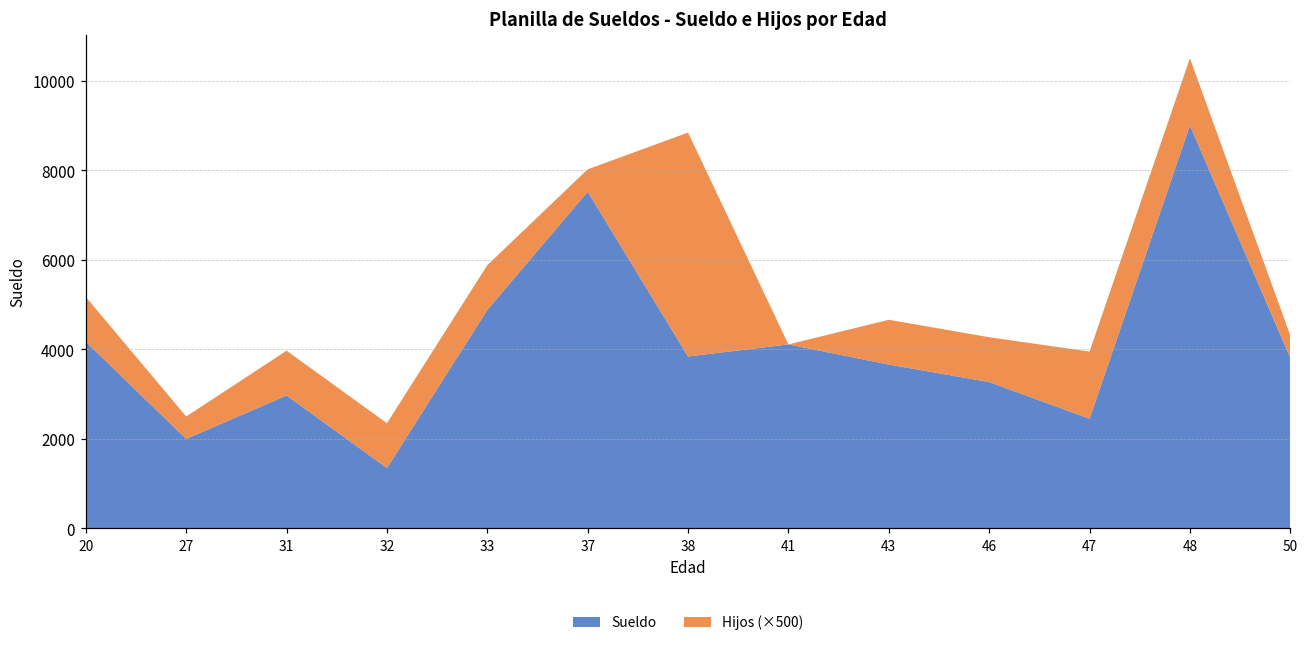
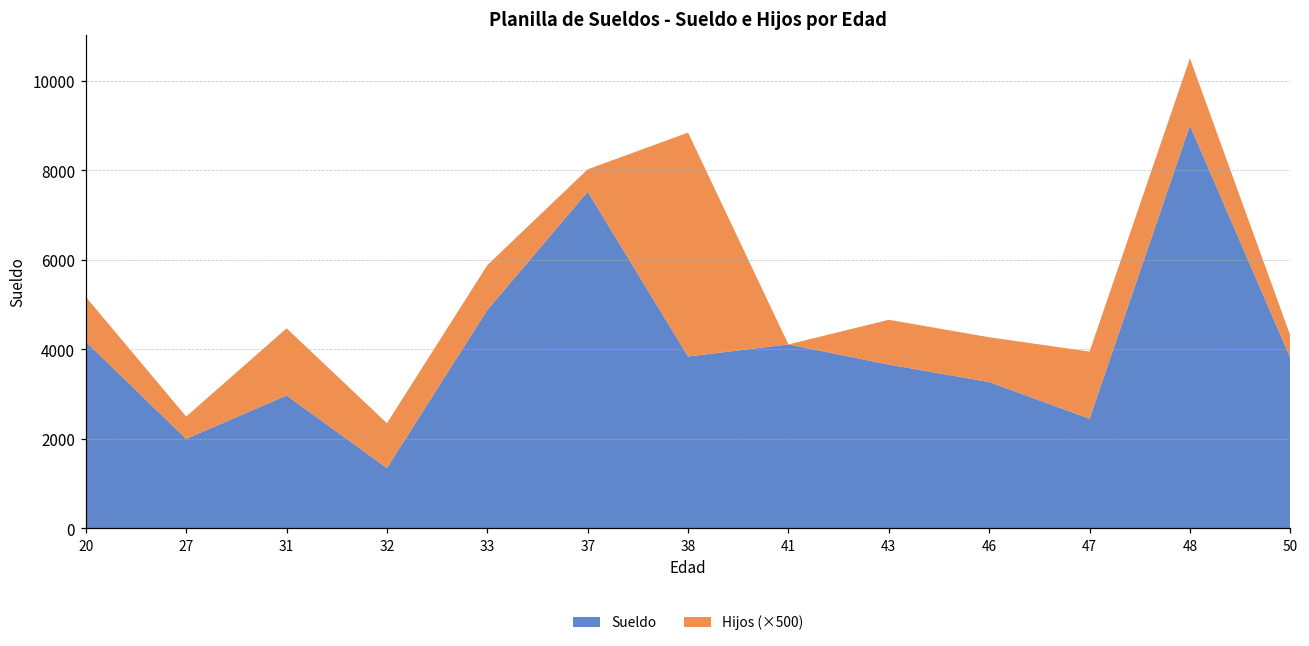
  {
    "Sueldo": {
      "20": 4200,
      "27": 2000,
      "31": 3000,
      "32": 1400,
      "33": 4900,
      "37": 7500,
      "38": 3800,
      "43": 3700,
      "46": 3300,
      "47": 2500,
      "48": 9000,
      "50": 3800
    },
    "Hijos (×500)": {
      "20": 1000,
      "27": 500,
-     "31": 1000,
+     "31": 1500,
      "32": 1000,
      "33": 1000,
      "37": 500,
      "38": 5000,
      "43": 1000,
      "46": 1000,
      "47": 1500,
      "48": 1500,
      "50": 500
    }
  }
